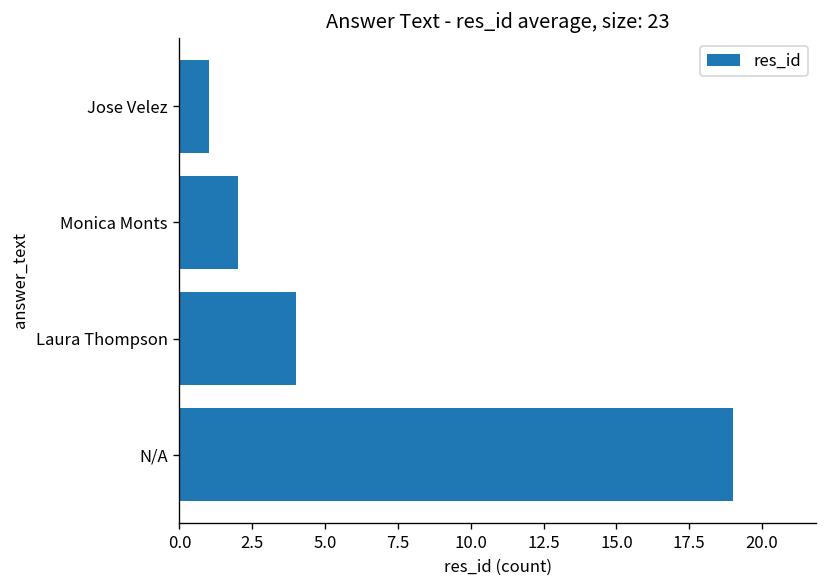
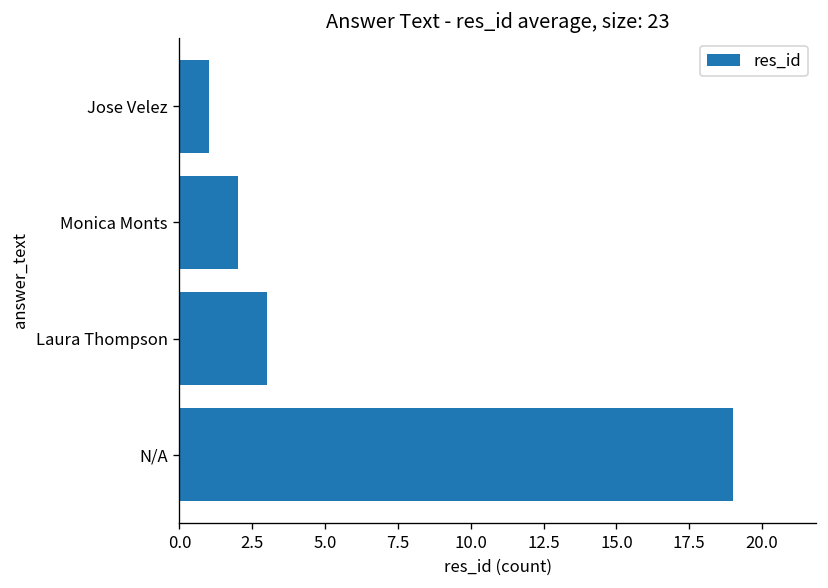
  {
    "Jose Velez": 1,
    "Monica Monts": 2,
-   "Laura Thompson": 4,
+   "Laura Thompson": 3,
    "N/A": 19
  }
